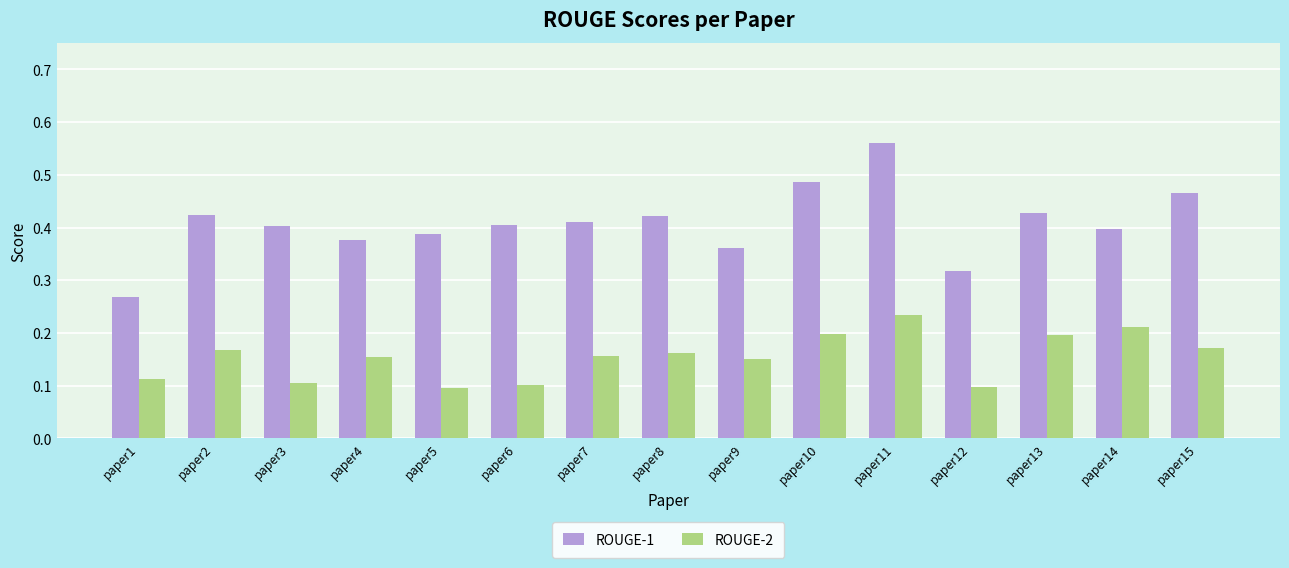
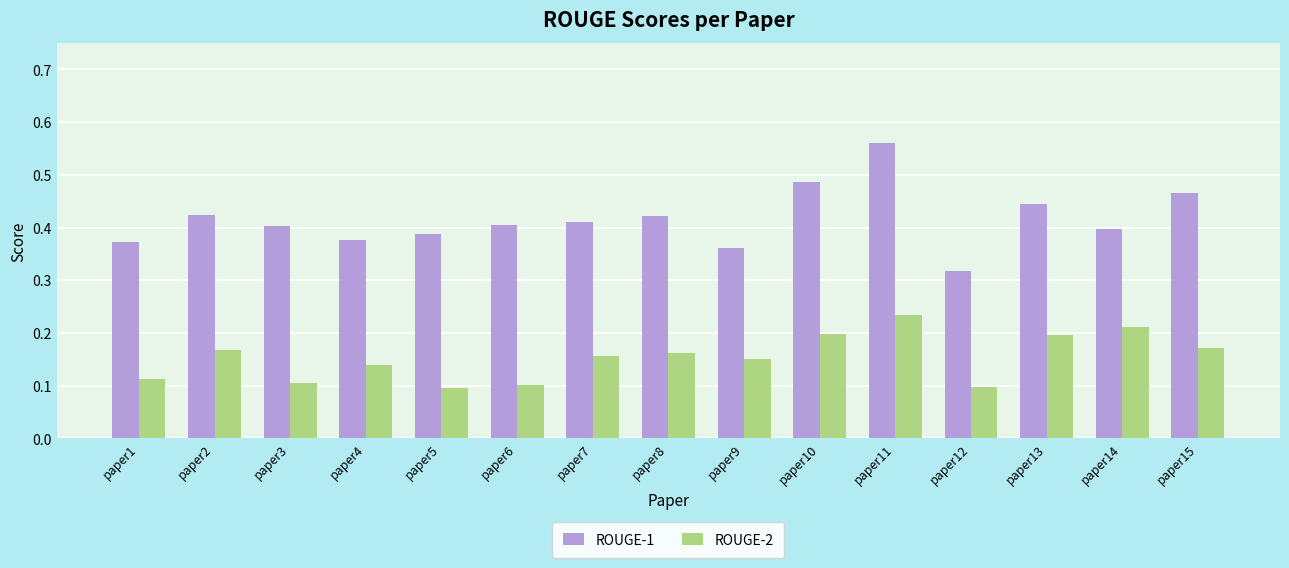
  {
    "ROUGE-1": {
-     "paper1": 0.27,
+     "paper1": 0.37,
      "paper2": 0.42,
      "paper3": 0.40,
      "paper4": 0.38,
      "paper5": 0.39,
      "paper6": 0.40,
      "paper7": 0.41,
      "paper8": 0.42,
      "paper9": 0.36,
      "paper10": 0.49,
      "paper11": 0.56,
      "paper12": 0.32,
-     "paper13": 0.43,
+     "paper13": 0.44,
      "paper14": 0.40,
      "paper15": 0.47
    },
    "ROUGE-2": {
      "paper1": 0.11,
      "paper2": 0.17,
      "paper3": 0.11,
-     "paper4": 0.15,
+     "paper4": 0.14,
      "paper5": 0.10,
      "paper6": 0.10,
      "paper7": 0.16,
      "paper8": 0.16,
      "paper9": 0.15,
      "paper10": 0.20,
      "paper11": 0.23,
      "paper12": 0.10,
      "paper13": 0.20,
      "paper14": 0.21,
      "paper15": 0.17
    }
  }
